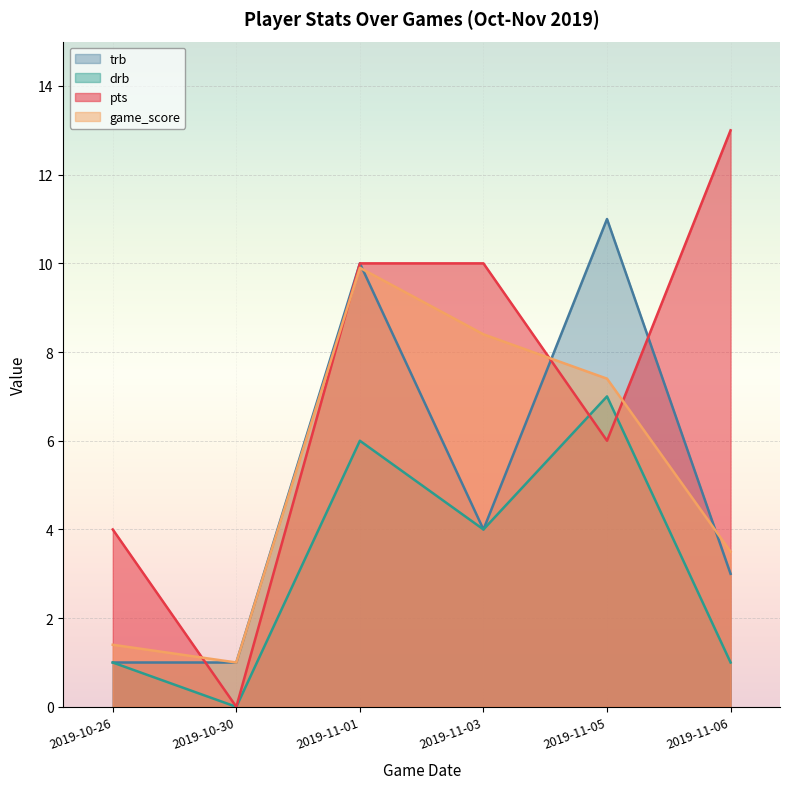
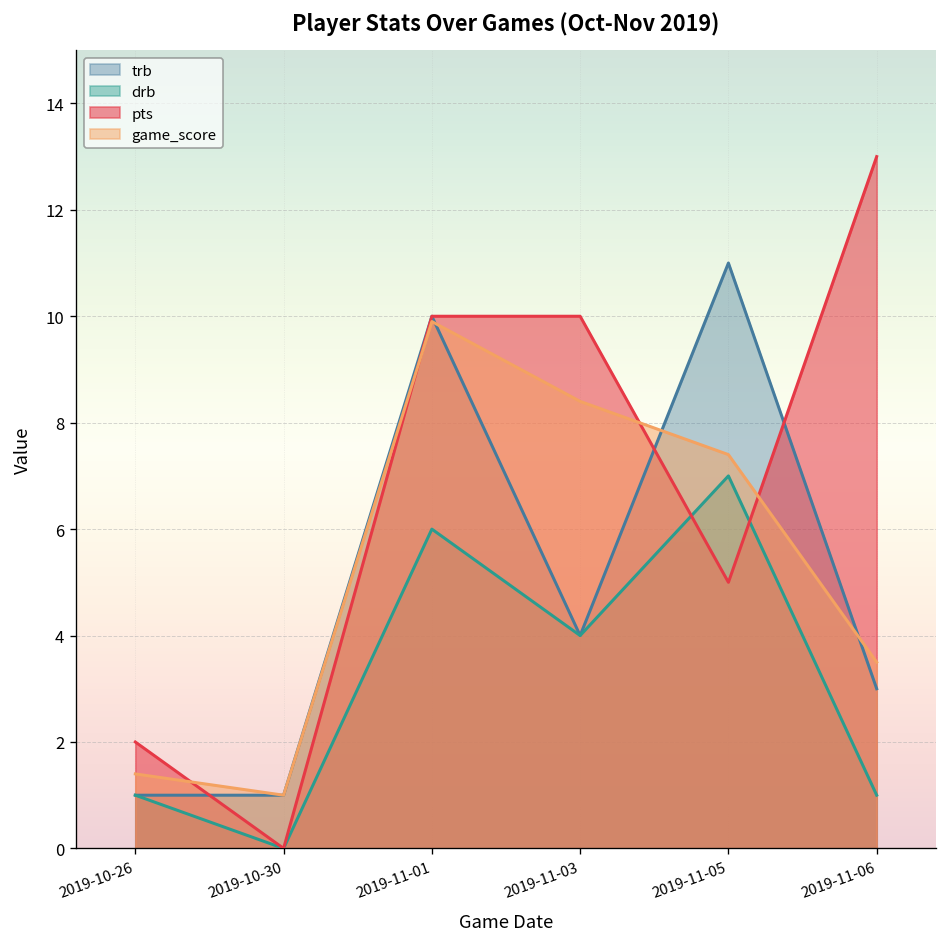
  {
    "pts": {
-     "2019-10-26": 4,
+     "2019-10-26": 2,
      "2019-11-03": 10,
-     "2019-11-05": 6,
+     "2019-11-05": 5,
      "2019-11-06": 13
    },
    "game_score": {
      "2019-10-26": 1.4,
      "2019-11-01": 9.9,
      "2019-11-03": 8.4,
      "2019-11-05": 7.4,
      "2019-11-06": 3.5
    }
  }
